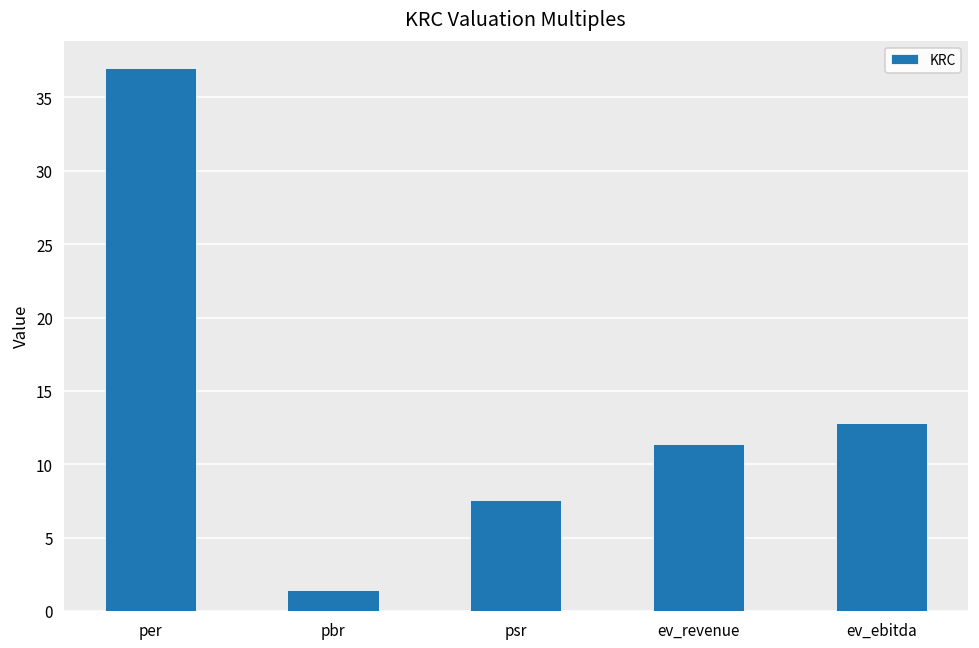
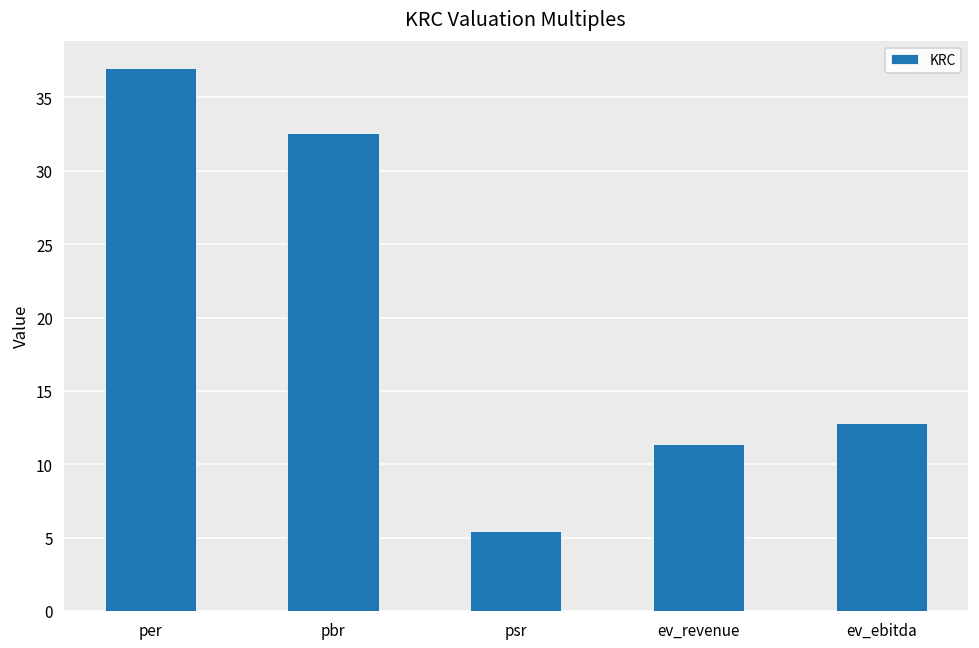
  {
    "per": 37.0,
-   "pbr": 1.4,
-   "psr": 7.6,
+   "pbr": 32.6,
+   "psr": 5.4,
    "ev_revenue": 11.4,
    "ev_ebitda": 12.8
  }
